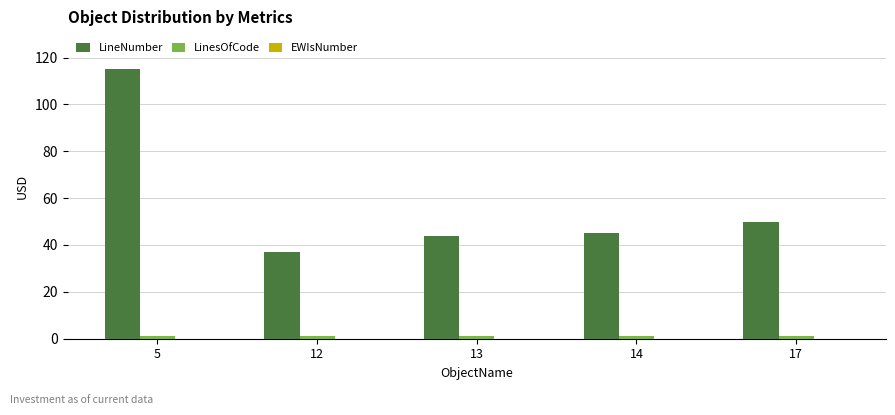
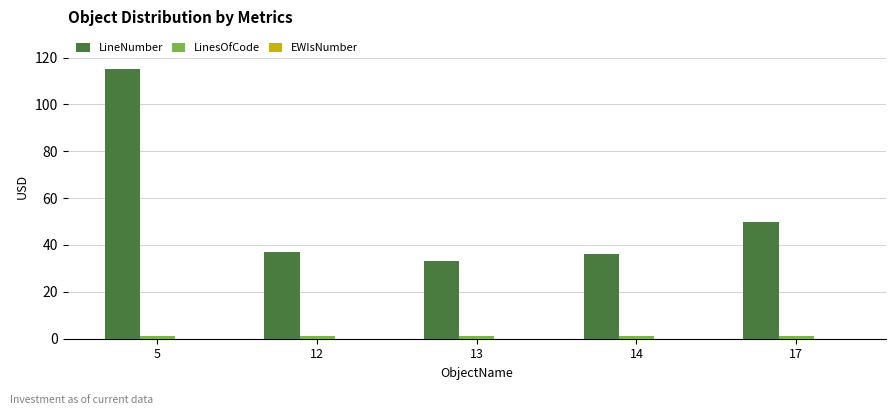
  {
    "LineNumber": {
      "5": 115,
      "12": 37,
-     "13": 44,
-     "14": 45,
+     "13": 33,
+     "14": 36,
      "17": 50
    },
    "EWIsNumber": {
      "5": 0,
      "12": 0,
      "13": 0,
      "14": 0,
      "17": 0
    }
  }
